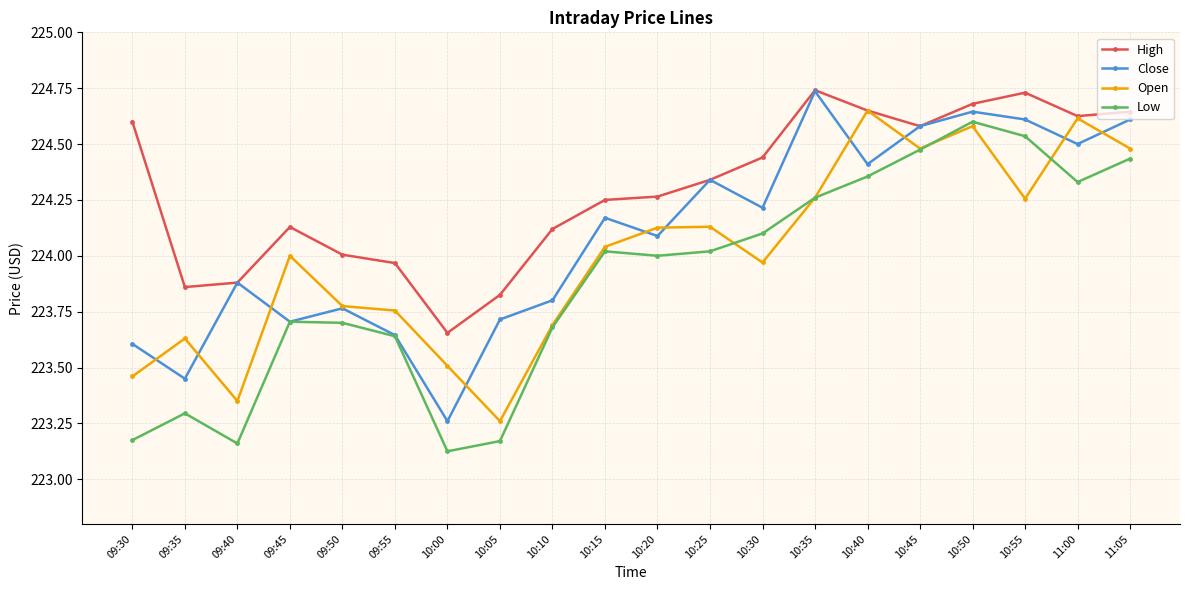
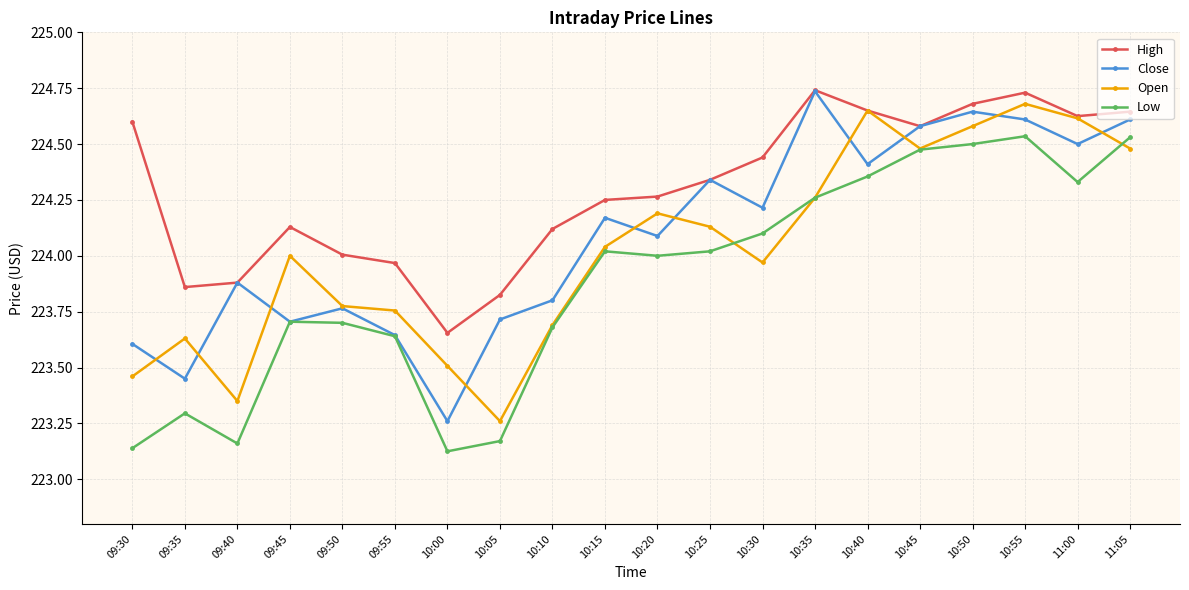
  {
    "High": {
      "09:30": 224.60,
      "09:35": 223.86,
      "09:45": 224.13,
      "09:50": 224.01,
      "09:55": 223.97,
      "10:00": 223.65,
      "10:05": 223.82,
      "10:10": 224.12,
      "10:15": 224.25,
      "10:20": 224.26,
      "10:30": 224.44,
      "10:50": 224.68,
      "10:55": 224.73
    },
    "Close": {
      "09:30": 223.61,
      "09:35": 223.45,
      "10:00": 223.26,
      "10:05": 223.71,
      "10:10": 223.80,
      "10:15": 224.17,
      "10:20": 224.09,
      "10:30": 224.21,
      "10:40": 224.41,
      "10:50": 224.65,
      "10:55": 224.61,
      "11:00": 224.50,
      "11:05": 224.61
    },
    "Open": {
      "09:30": 223.46,
      "09:35": 223.63,
      "09:40": 223.35,
      "09:45": 224.00,
      "09:55": 223.76,
      "10:00": 223.51,
      "10:05": 223.26,
      "10:15": 224.04,
-     "10:20": 224.13,
+     "10:20": 224.19,
      "10:25": 224.13,
      "10:30": 223.97,
      "10:50": 224.58,
-     "10:55": 224.26,
+     "10:55": 224.68,
      "11:05": 224.48
    },
    "Low": {
-     "09:30": 223.18,
+     "09:30": 223.14,
      "09:35": 223.29,
      "09:40": 223.16,
      "09:50": 223.70,
      "10:00": 223.13,
      "10:05": 223.17,
      "10:15": 224.02,
      "10:20": 224.00,
      "10:25": 224.02,
      "10:30": 224.10,
      "10:40": 224.35,
-     "10:50": 224.6,
+     "10:50": 224.5,
      "10:55": 224.54,
      "11:00": 224.33,
-     "11:05": 224.43
+     "11:05": 224.53
    }
  }
